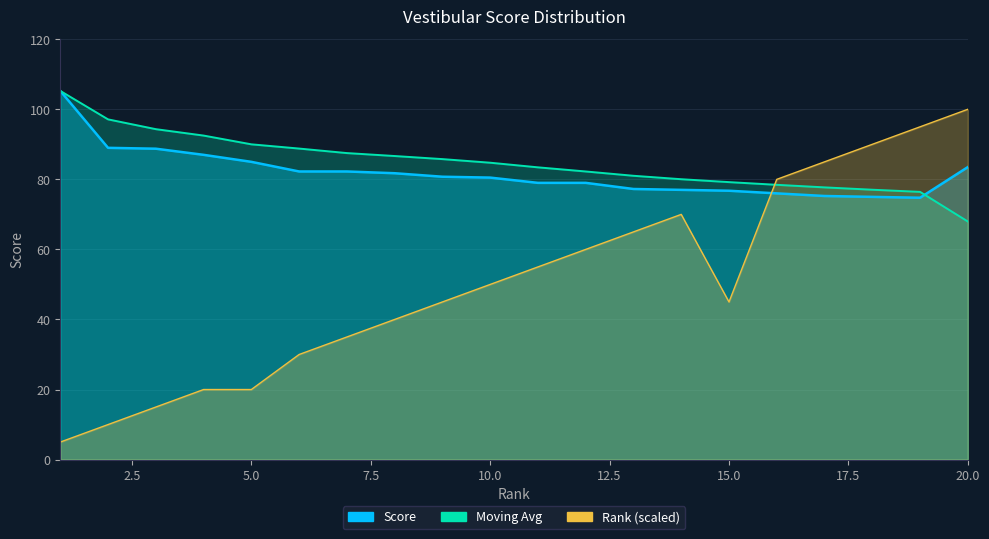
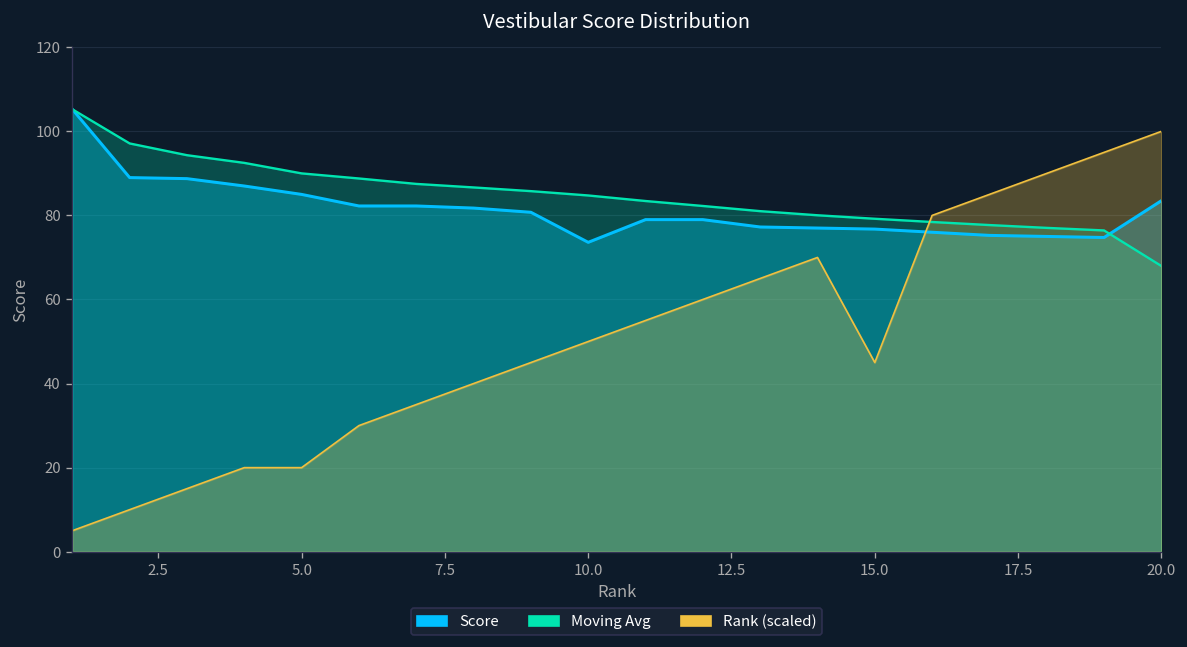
  {
    "Score": {
      "5.0": 85,
-     "10.0": 81,
+     "10.0": 74,
      "15.0": 77,
      "20.0": 84
    },
    "Moving Avg": {
      "5.0": 90,
      "10.0": 85,
      "15.0": 79,
      "20.0": 68
    },
    "Rank (scaled)": {
      "5.0": 20,
      "10.0": 50,
      "15.0": 45,
      "20.0": 100
    }
  }
